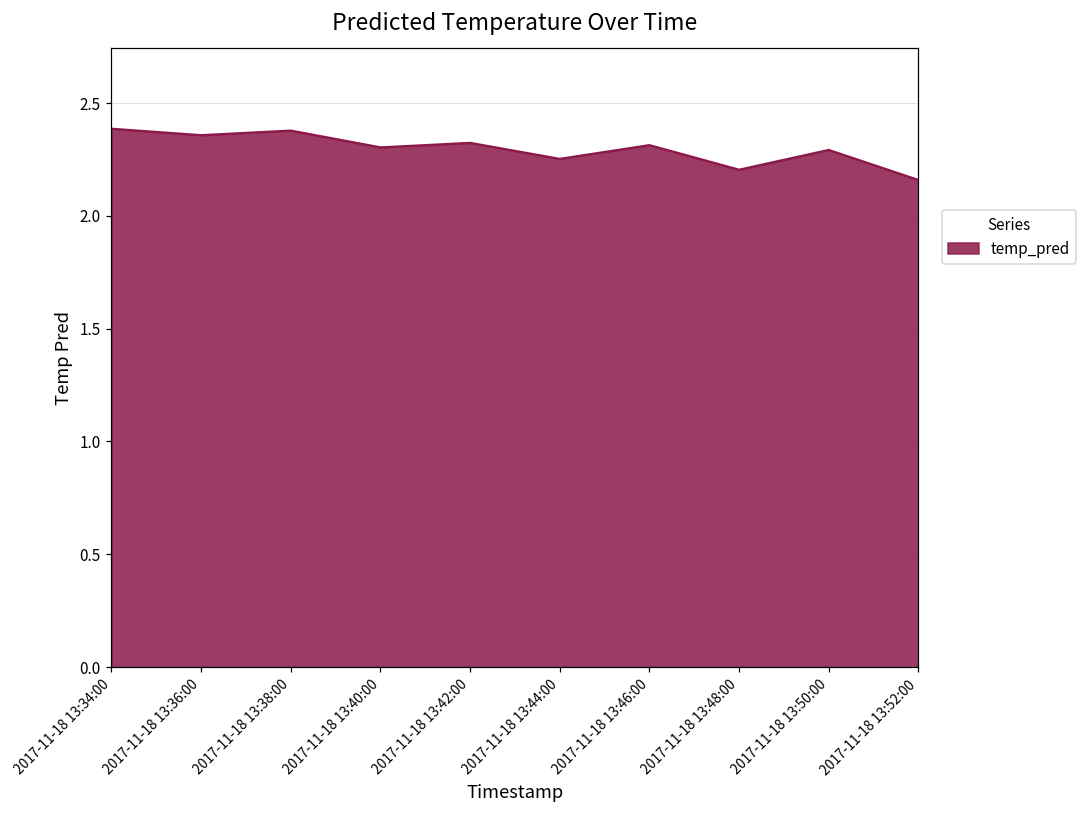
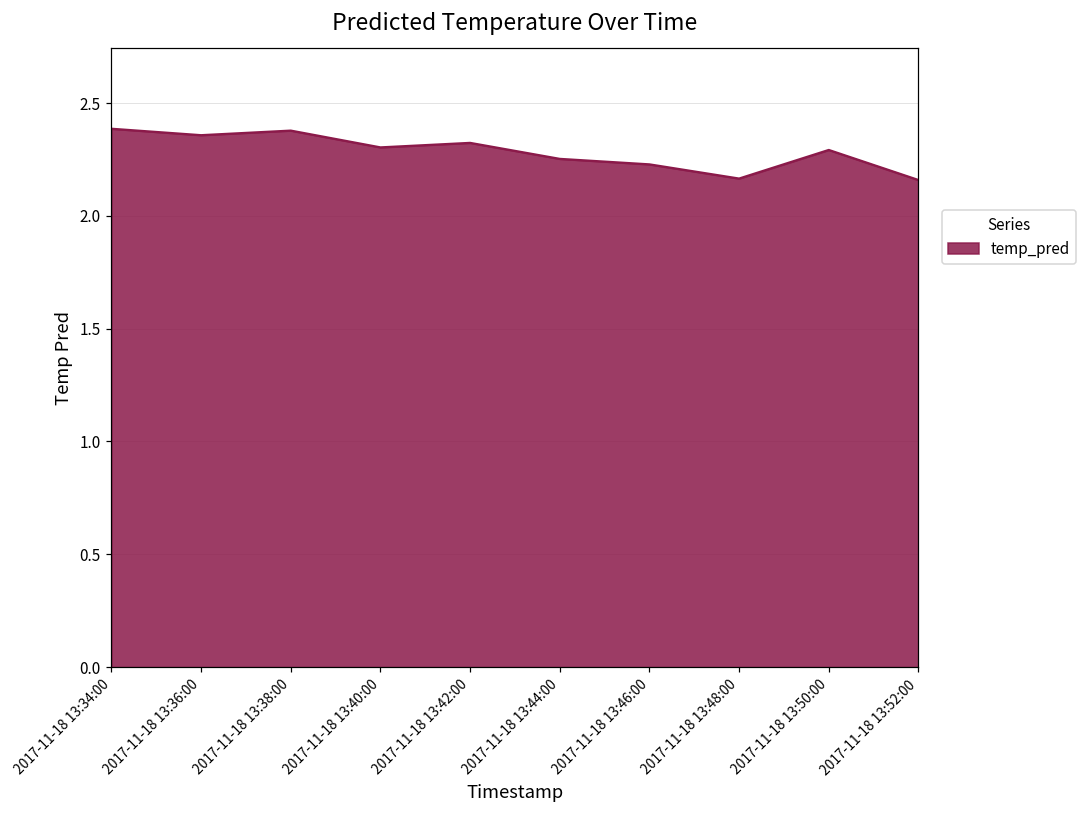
  {
    "2017-11-18 13:34:00": 2.39,
    "2017-11-18 13:36:00": 2.36,
    "2017-11-18 13:38:00": 2.38,
    "2017-11-18 13:40:00": 2.30,
    "2017-11-18 13:42:00": 2.32,
    "2017-11-18 13:44:00": 2.25,
-   "2017-11-18 13:46:00": 2.31,
-   "2017-11-18 13:48:00": 2.20,
+   "2017-11-18 13:46:00": 2.23,
+   "2017-11-18 13:48:00": 2.17,
    "2017-11-18 13:50:00": 2.29,
    "2017-11-18 13:52:00": 2.16
  }
